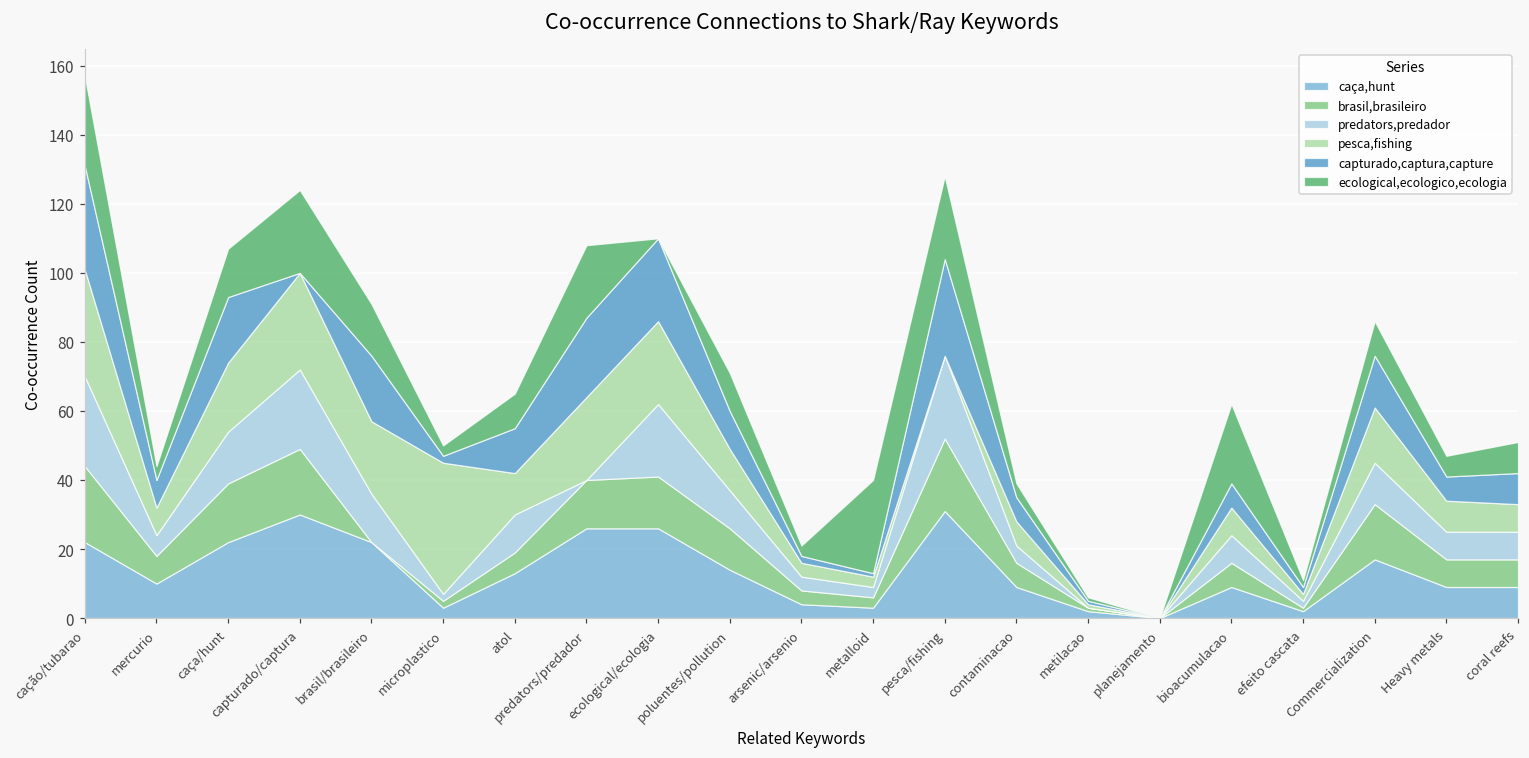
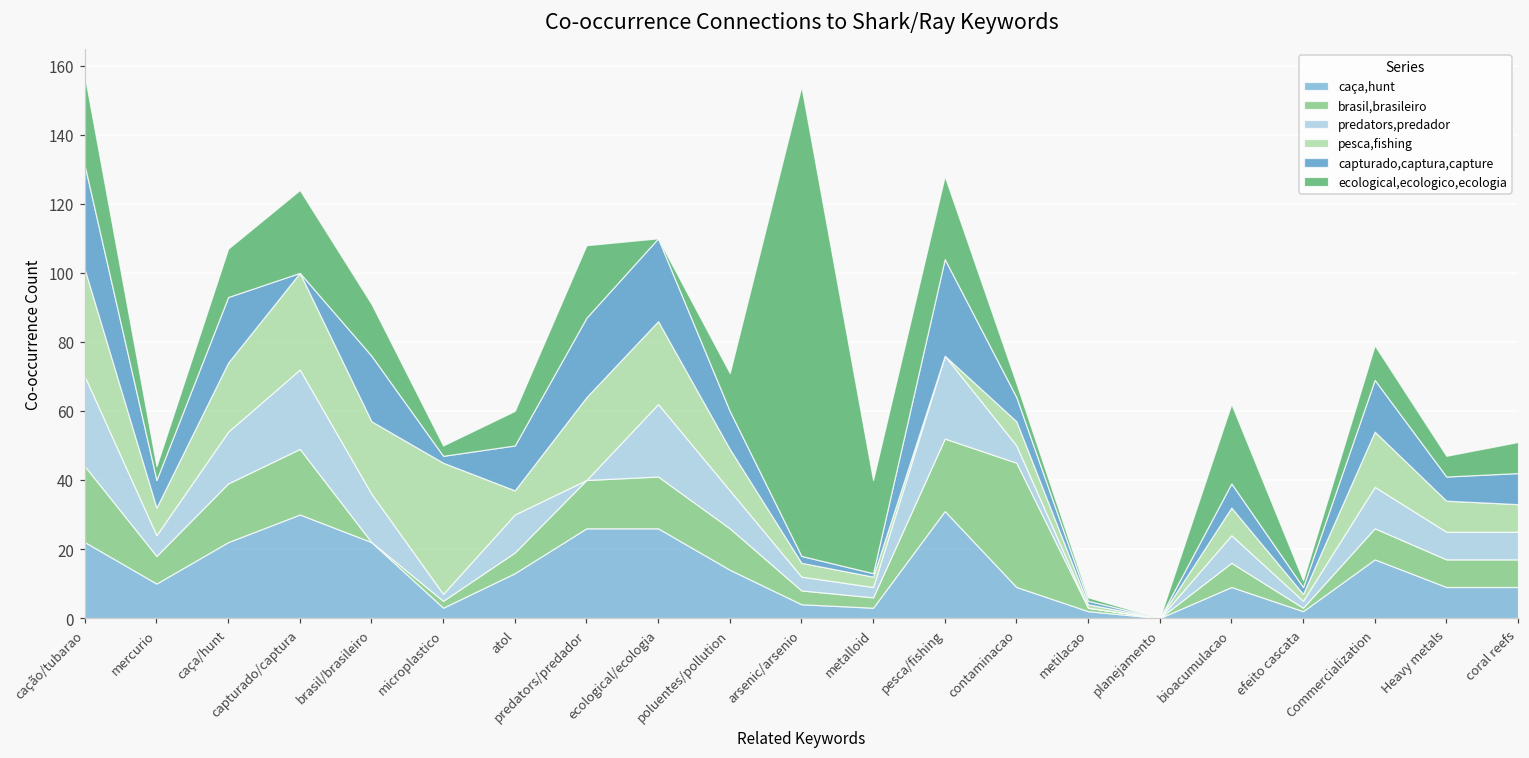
  {
    "brasil,brasileiro": {
      "cação/tubarao": 22,
      "mercurio": 8,
      "caça/hunt": 17,
      "capturado/captura": 19,
      "microplastico": 2,
      "atol": 6,
      "ecological/ecologia": 15,
      "poluentes/pollution": 12,
      "arsenic/arsenio": 4,
      "metalloid": 3,
      "pesca/fishing": 21,
-     "contaminacao": 7,
+     "contaminacao": 36,
      "bioacumulacao": 7,
      "efeito cascata": 1,
-     "Commercialization": 16,
+     "Commercialization": 9,
      "Heavy metals": 8,
      "coral reefs": 8
    },
    "pesca,fishing": {
      "cação/tubarao": 31,
      "mercurio": 8,
      "caça/hunt": 20,
      "brasil/brasileiro": 21,
      "microplastico": 38,
-     "atol": 12,
+     "atol": 7,
      "predators/predador": 24,
      "ecological/ecologia": 24,
      "poluentes/pollution": 12,
      "arsenic/arsenio": 4,
      "metalloid": 3,
      "contaminacao": 7,
      "metilacao": 1,
      "bioacumulacao": 8,
      "efeito cascata": 2,
      "Commercialization": 16,
      "Heavy metals": 9,
      "coral reefs": 8
    },
    "ecological,ecologico,ecologia": {
      "cação/tubarao": 26,
      "mercurio": 4,
      "caça/hunt": 14,
      "capturado/captura": 24,
      "brasil/brasileiro": 15,
      "microplastico": 3,
      "atol": 10,
      "predators/predador": 21,
      "poluentes/pollution": 11,
-     "arsenic/arsenio": 3,
+     "arsenic/arsenio": 136,
      "metalloid": 27,
      "pesca/fishing": 24,
      "contaminacao": 4,
      "metilacao": 1,
      "bioacumulacao": 23,
      "efeito cascata": 2,
      "Commercialization": 10,
      "Heavy metals": 6,
      "coral reefs": 9
    }
  }
